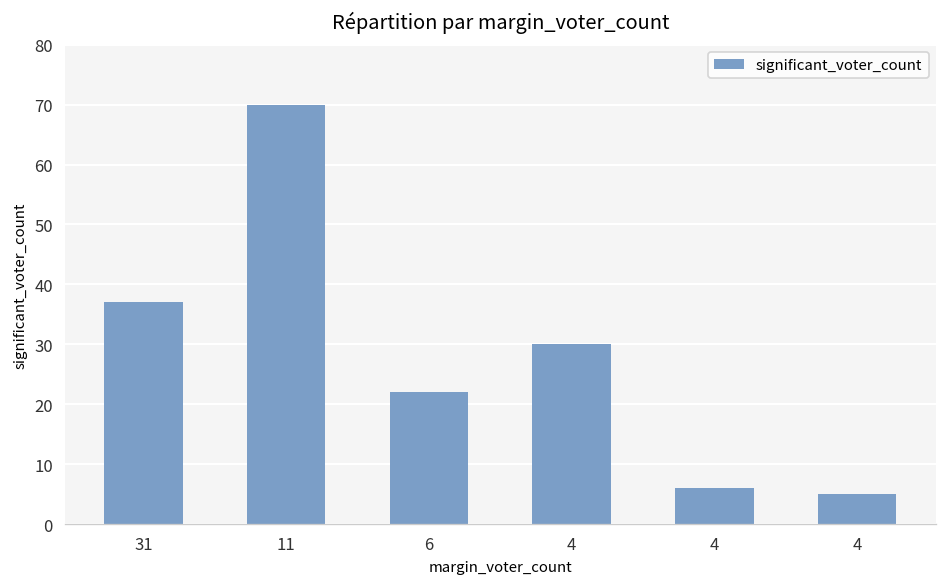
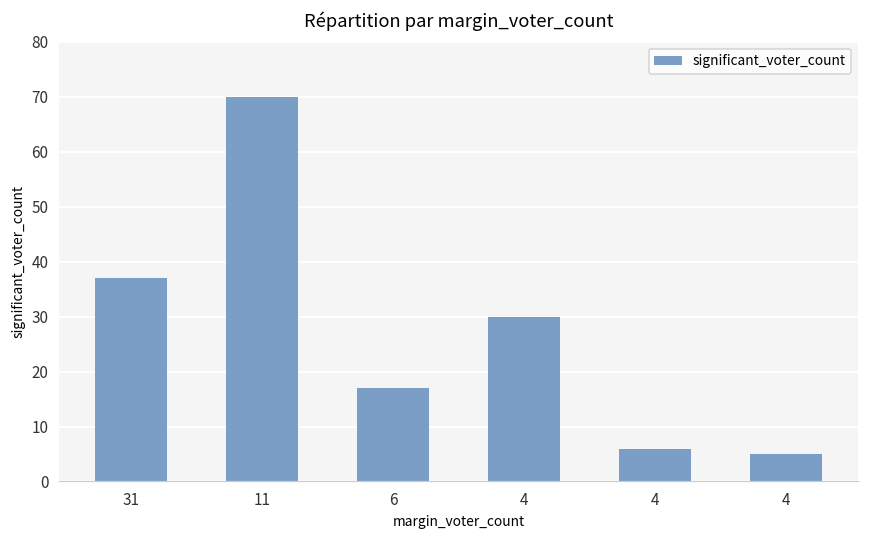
  {
    "31": 37,
    "11": 70,
-   "6": 22
+   "6": 17
  }
